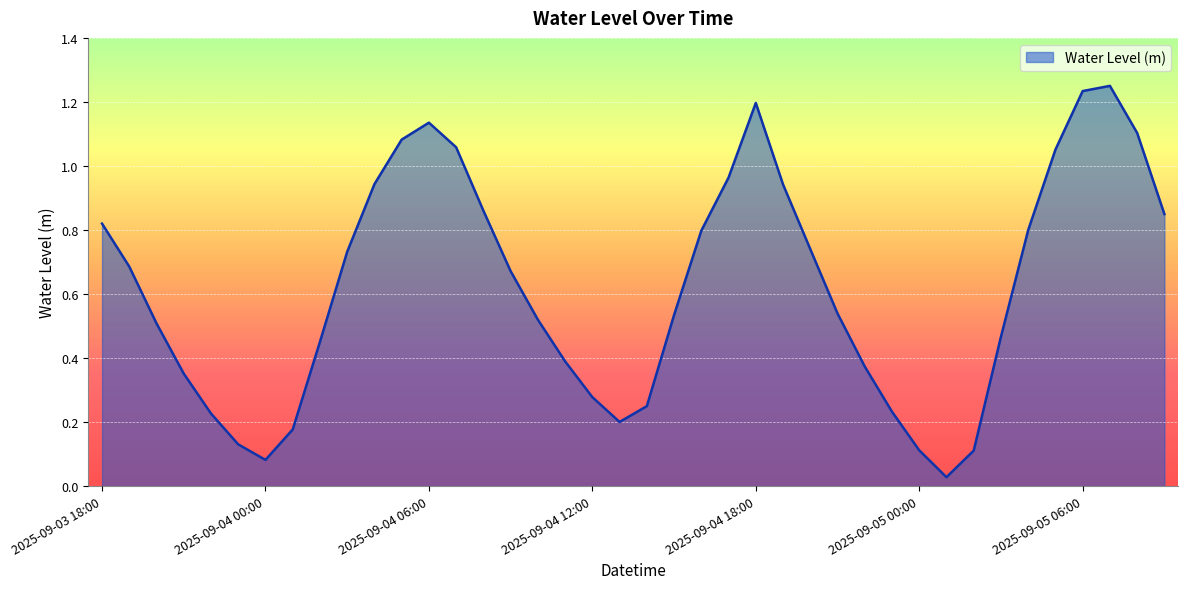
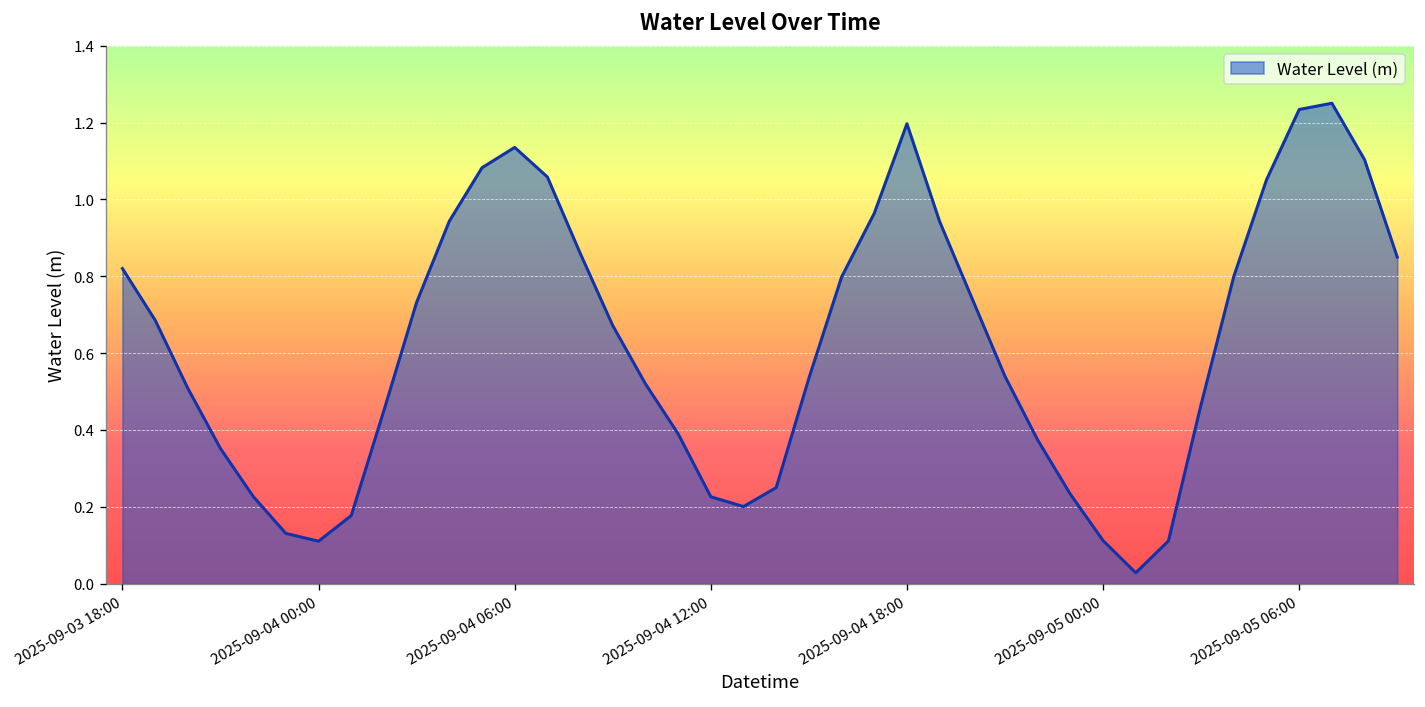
  {
    "2025-09-03 18:00": 0.82,
-   "2025-09-04 00:00": 0.08,
+   "2025-09-04 00:00": 0.11,
    "2025-09-04 06:00": 1.14,
-   "2025-09-04 12:00": 0.28,
+   "2025-09-04 12:00": 0.23,
    "2025-09-04 18:00": 1.20,
    "2025-09-05 00:00": 0.11,
    "2025-09-05 06:00": 1.23
  }
